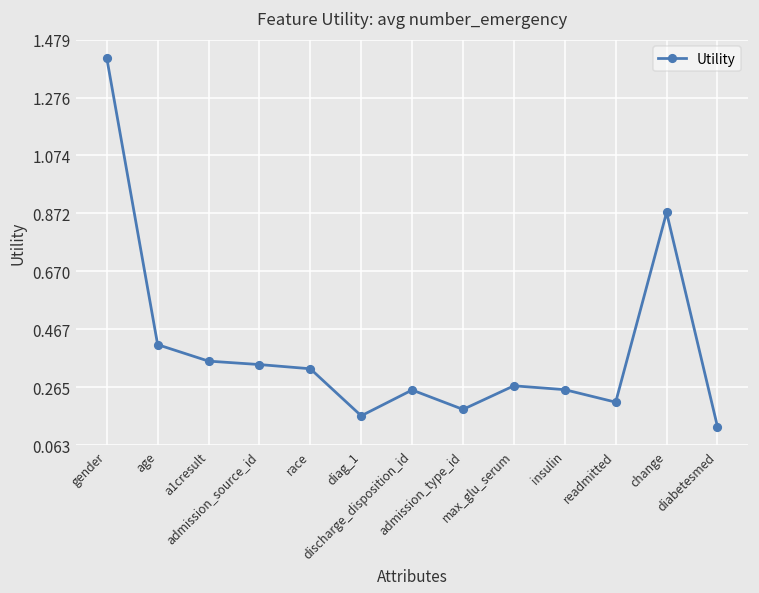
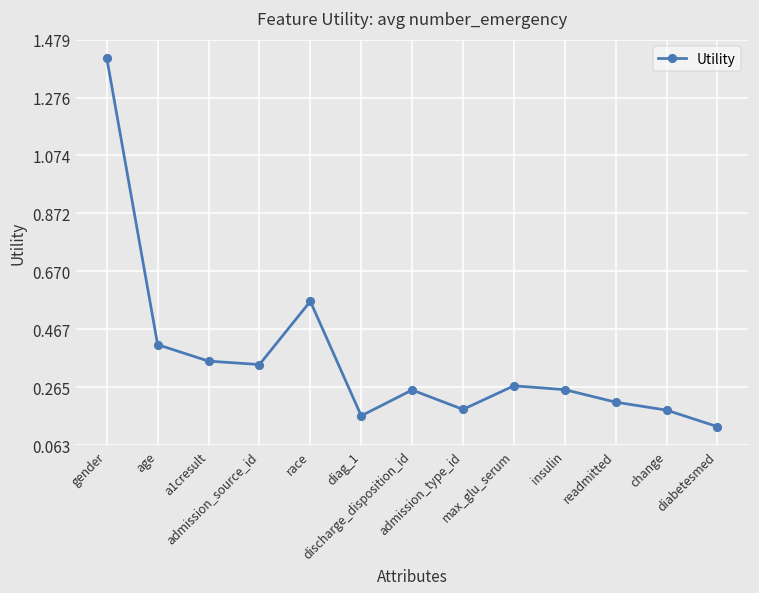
  {
    "gender": 1.41,
    "age": 0.41,
    "a1cresult": 0.36,
    "admission_source_id": 0.34,
-   "race": 0.33,
+   "race": 0.56,
    "diag_1": 0.16,
    "discharge_disposition_id": 0.26,
    "admission_type_id": 0.19,
    "max_glu_serum": 0.27,
    "insulin": 0.26,
    "readmitted": 0.21,
-   "change": 0.87,
+   "change": 0.18,
    "diabetesmed": 0.13
  }
